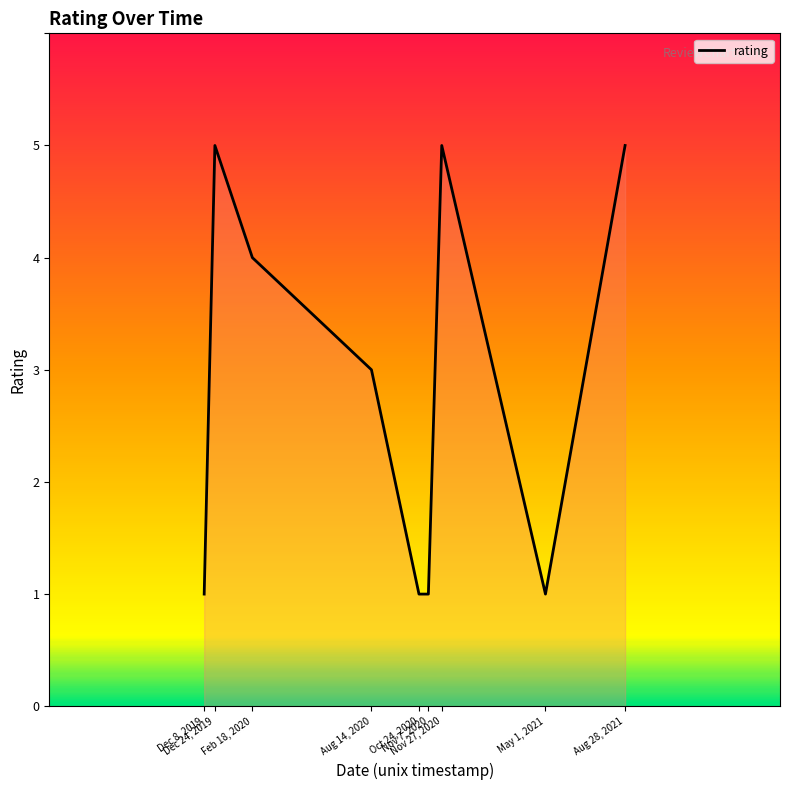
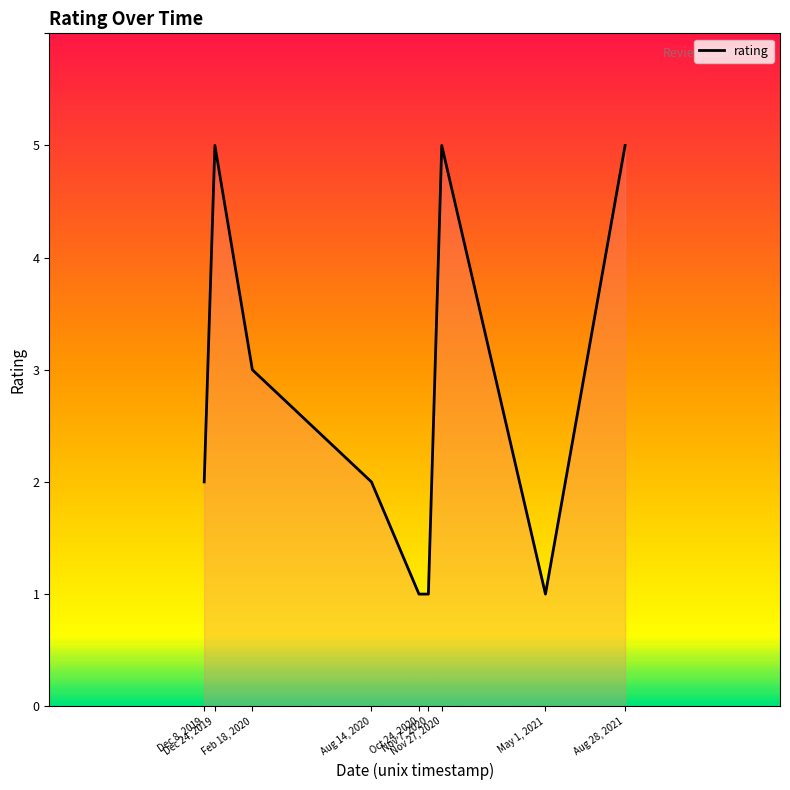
  {
-   "Dec 8, 2019": 1,
+   "Dec 8, 2019": 2,
    "Dec 24, 2019": 5,
-   "Feb 18, 2020": 4,
-   "Aug 14, 2020": 3,
+   "Feb 18, 2020": 3,
+   "Aug 14, 2020": 2,
    "Oct 24, 2020": 1,
    "Nov 7, 2020": 1,
    "Nov 27, 2020": 5,
    "May 1, 2021": 1,
    "Aug 28, 2021": 5
  }
